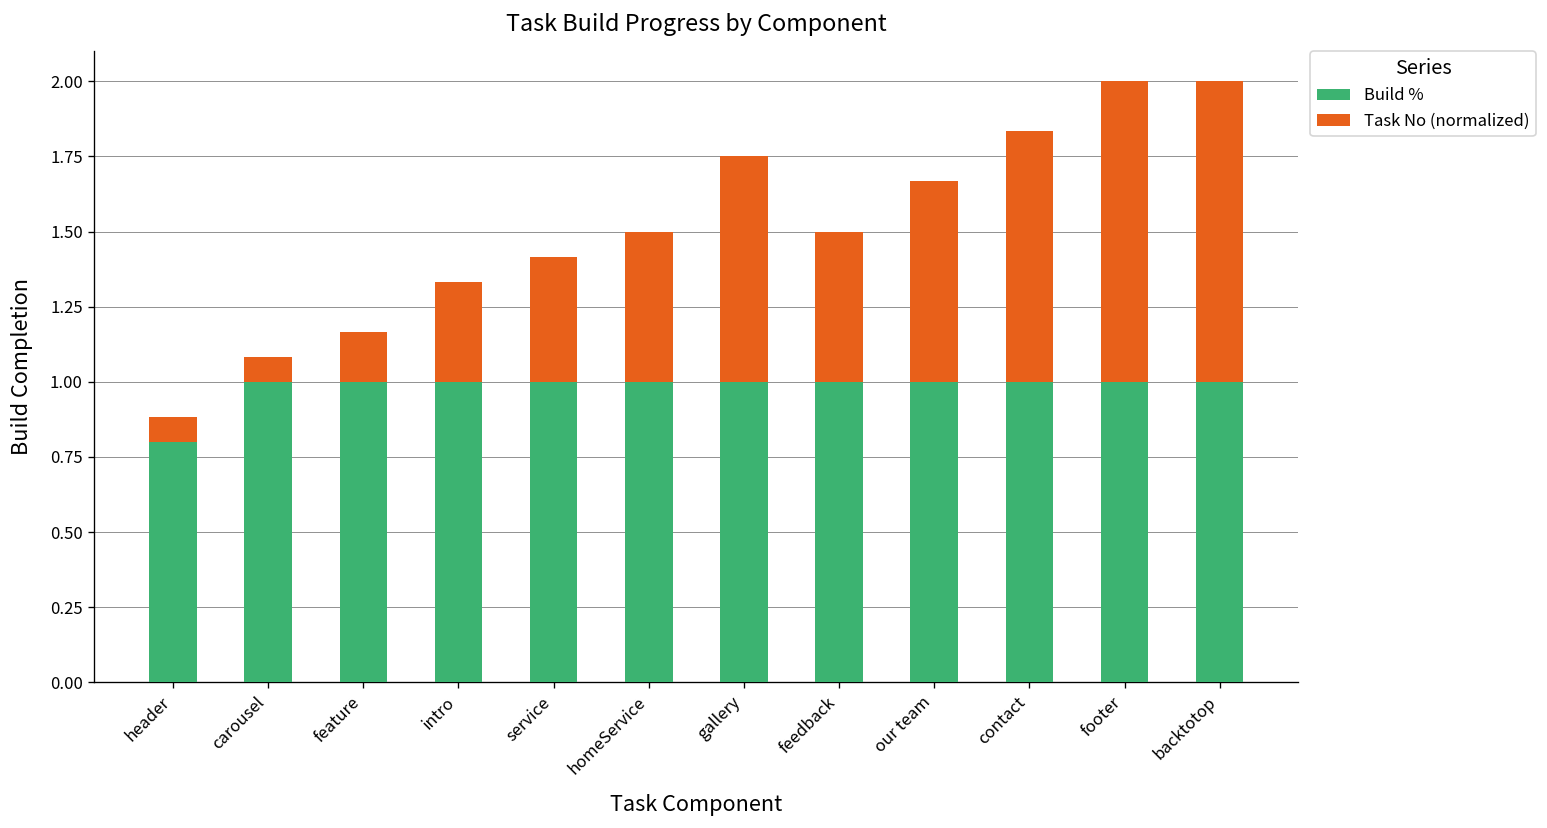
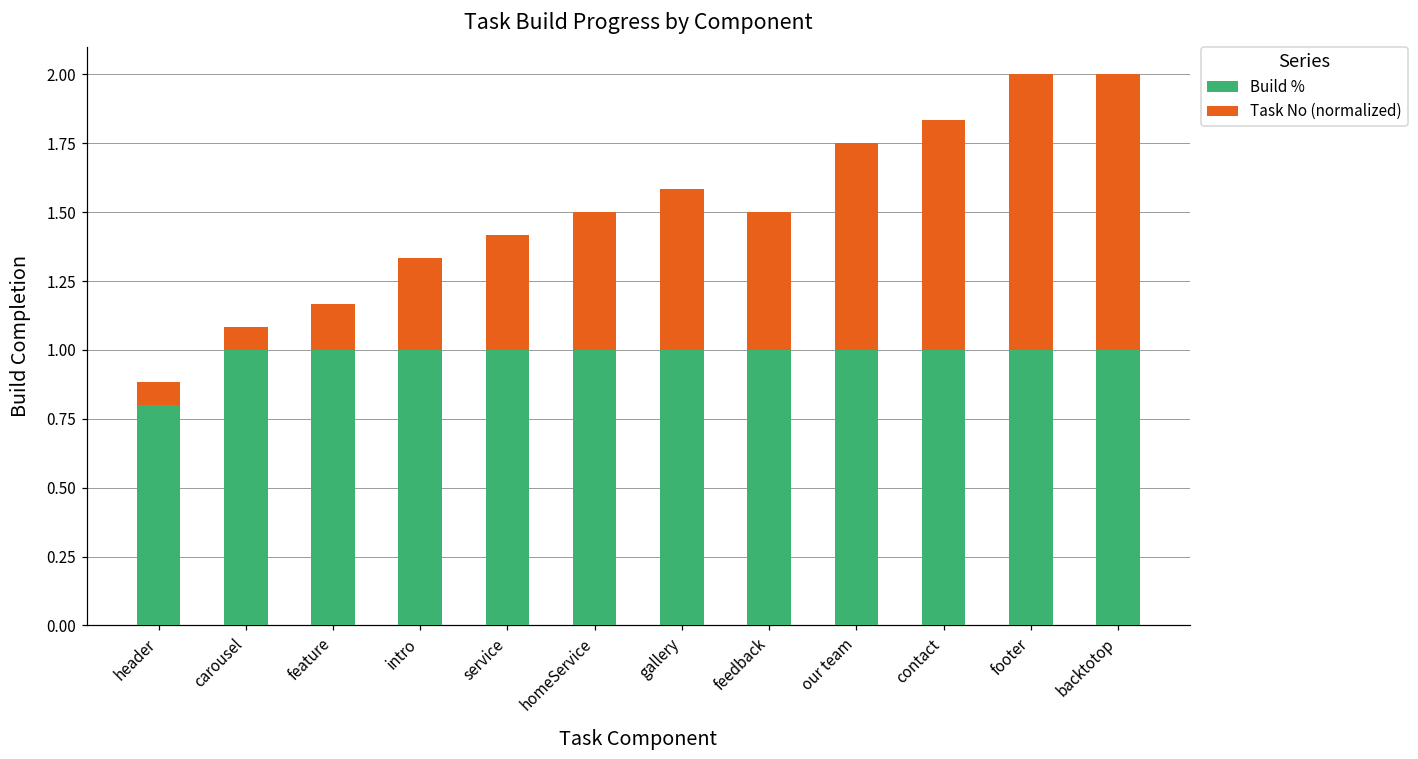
  {
    "Build %": {
      "header": 0.80,
      "carousel": 1.00,
      "feature": 1.00,
      "intro": 1.00,
      "service": 1.00,
      "homeService": 1.00,
      "gallery": 1.00,
      "feedback": 1.00,
      "our team": 1.00,
      "contact": 1.00,
      "footer": 1.00,
      "backtotop": 1.00
    },
    "Task No (normalized)": {
      "header": 0.08,
      "carousel": 0.08,
      "feature": 0.17,
      "intro": 0.33,
      "service": 0.42,
      "homeService": 0.50,
-     "gallery": 0.75,
+     "gallery": 0.58,
      "feedback": 0.50,
-     "our team": 0.67,
+     "our team": 0.75,
      "contact": 0.83,
      "footer": 1.00,
      "backtotop": 1.00
    }
  }
